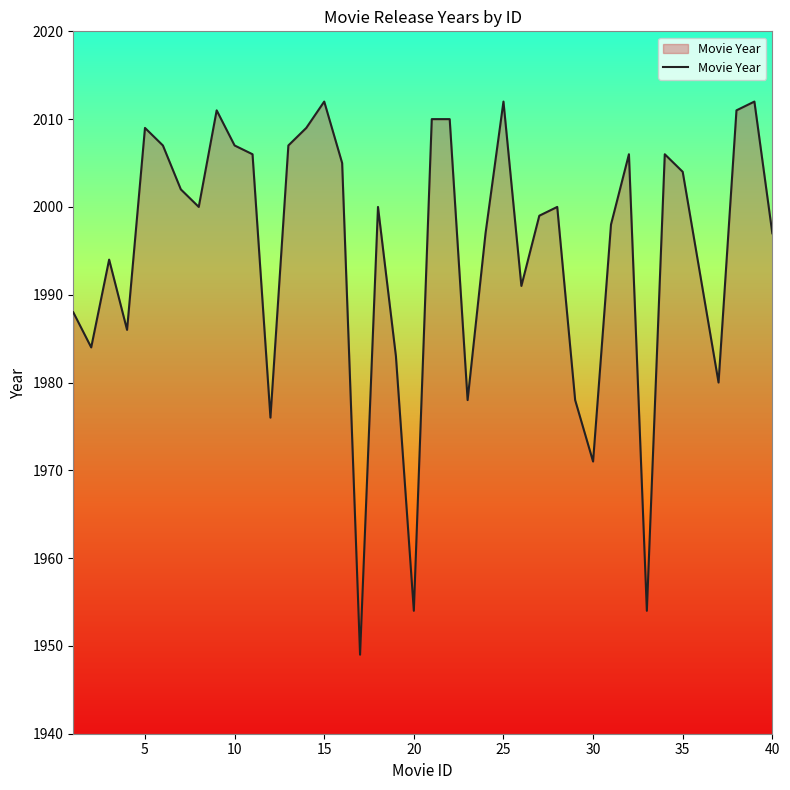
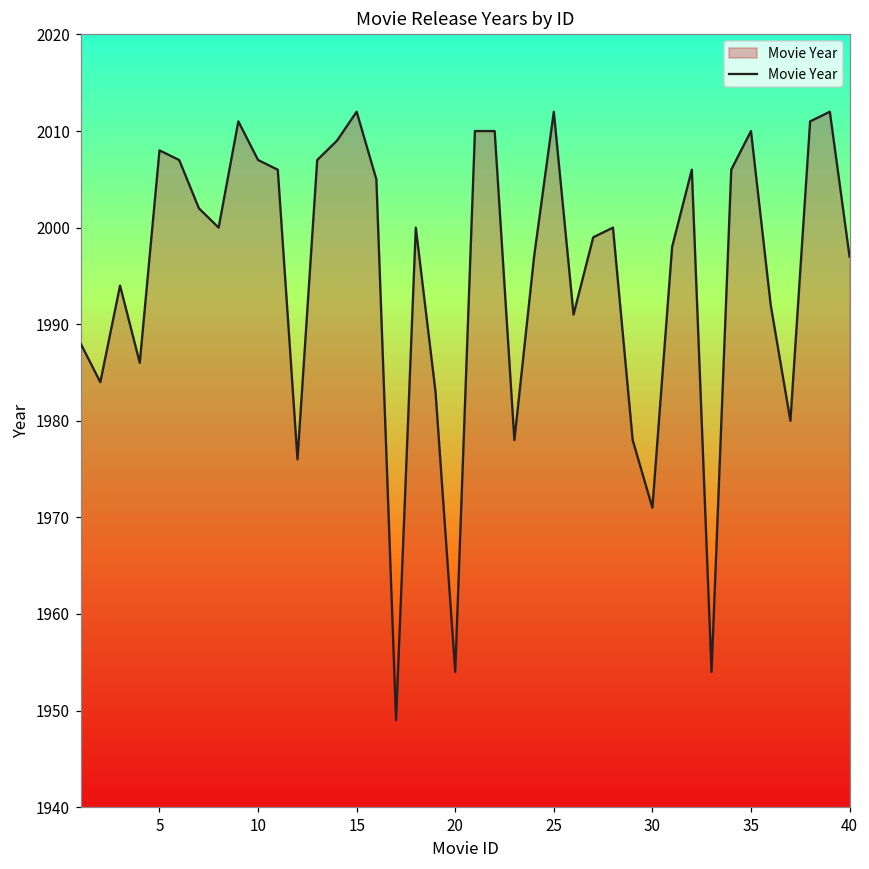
  {
-   "5": 2009,
+   "5": 2008,
    "10": 2007,
    "15": 2012,
    "20": 1954,
    "25": 2012,
    "30": 1971,
-   "35": 2004,
+   "35": 2010,
    "40": 1997
  }
